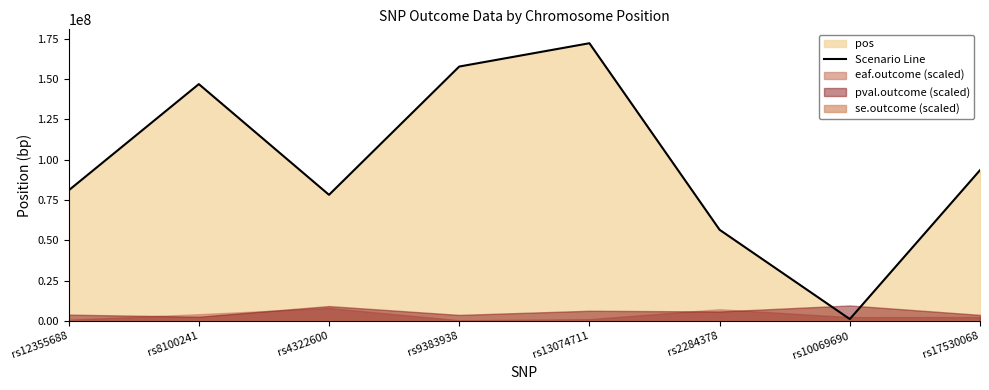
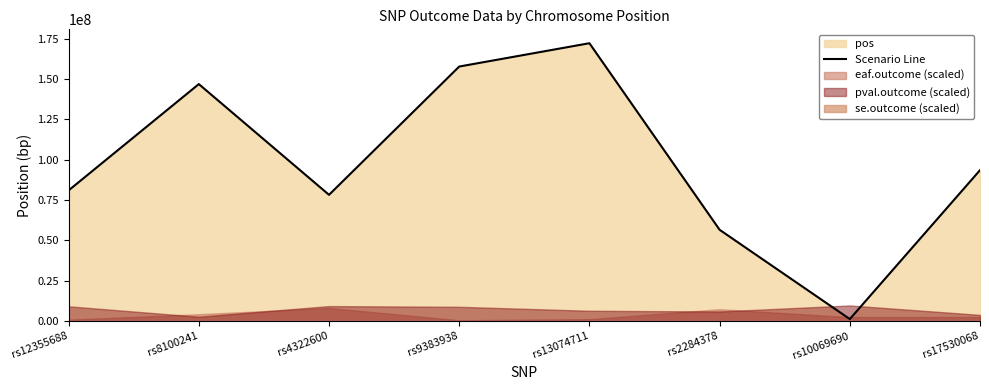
  {
    "pos": {
      "rs12355688": 81000000,
      "rs8100241": 147000000,
      "rs4322600": 78000000,
      "rs9383938": 158000000,
      "rs13074711": 172000000,
      "rs2284378": 57000000,
      "rs17530068": 94000000
    },
    "pval.outcome (scaled)": {
-     "rs12355688": 4000000,
-     "rs9383938": 4000000,
+     "rs12355688": 9000000,
+     "rs9383938": 9000000,
      "rs13074711": 6000000,
      "rs10069690": 10000000
    }
  }
